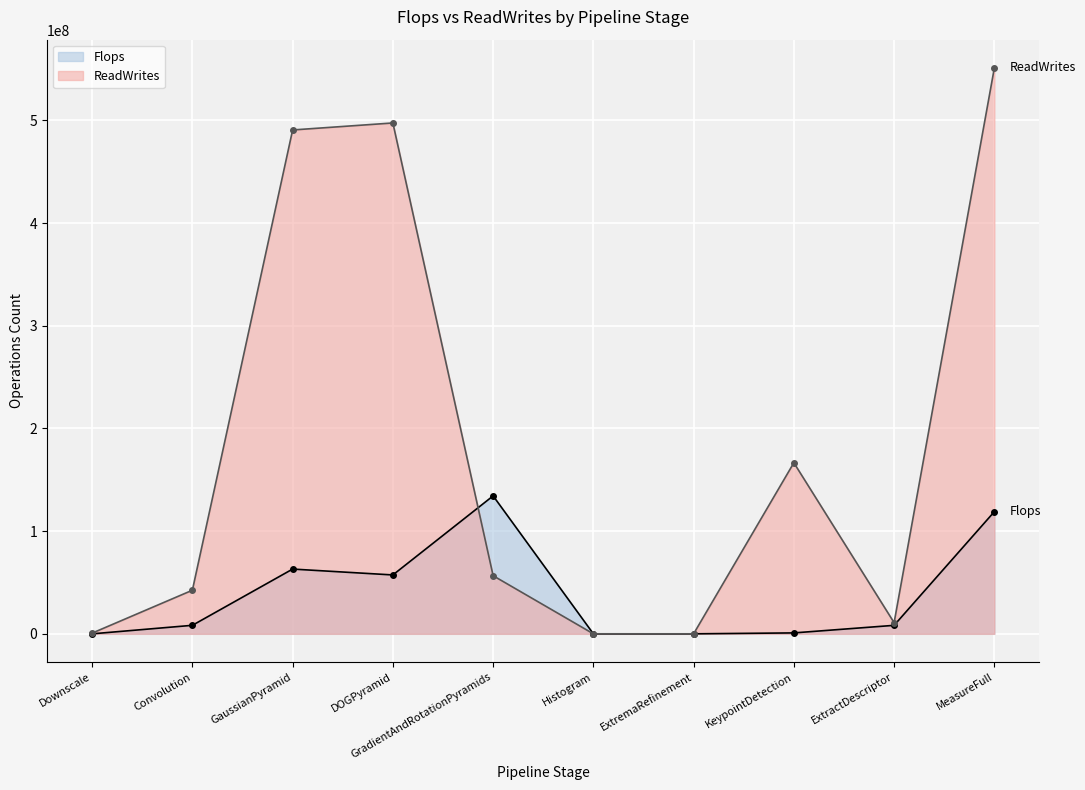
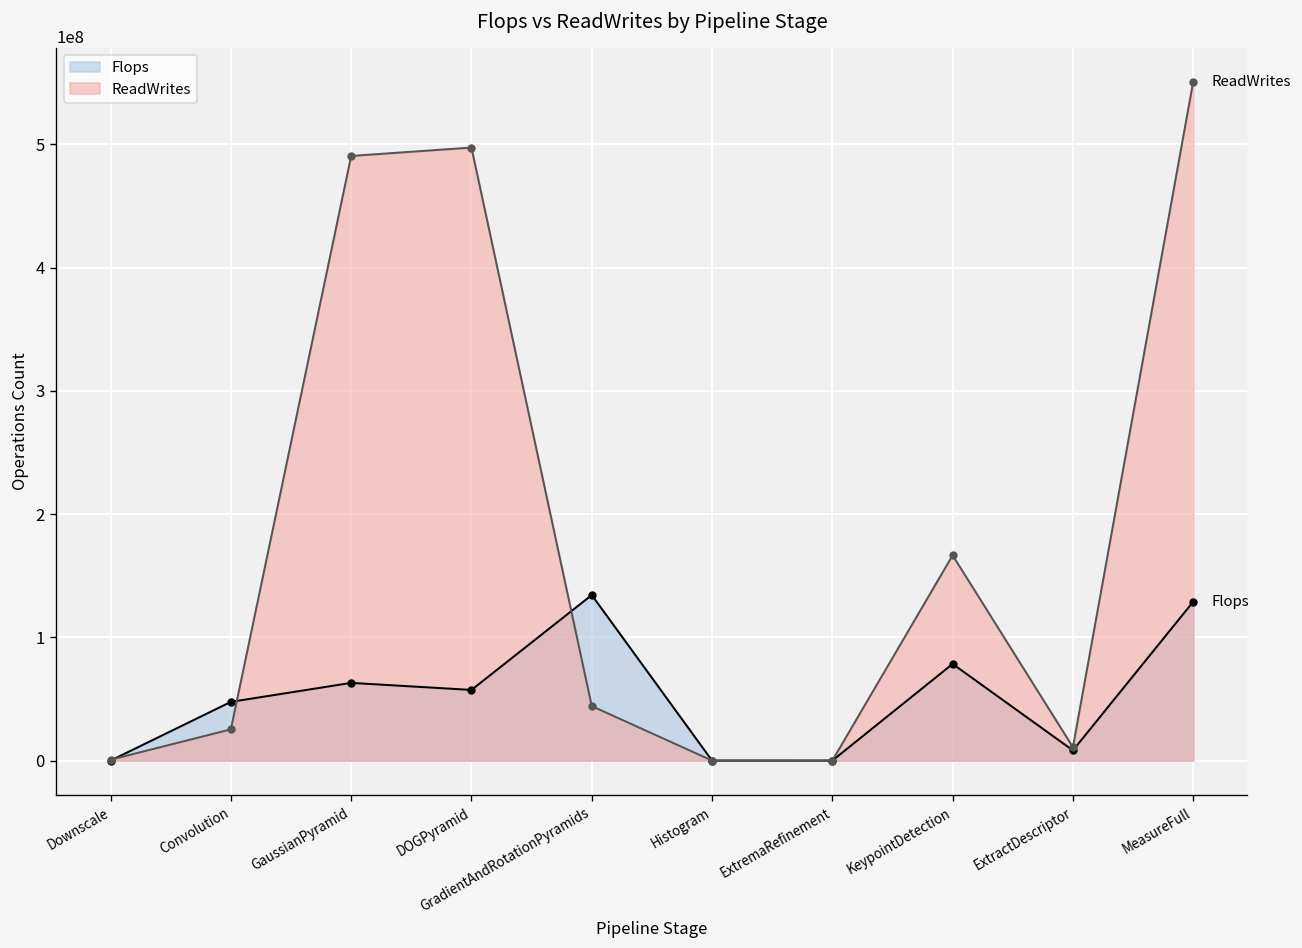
  {
    "Flops": {
-     "Convolution": 8000000,
+     "Convolution": 48000000,
      "GaussianPyramid": 63000000,
      "DOGPyramid": 57000000,
      "GradientAndRotationPyramids": 134000000,
-     "KeypointDetection": 1000000,
+     "KeypointDetection": 78000000,
      "ExtractDescriptor": 8000000,
-     "MeasureFull": 119000000
+     "MeasureFull": 129000000
    },
    "ReadWrites": {
-     "Convolution": 42000000,
+     "Convolution": 25000000,
      "GaussianPyramid": 491000000,
      "DOGPyramid": 498000000,
-     "GradientAndRotationPyramids": 57000000,
+     "GradientAndRotationPyramids": 44000000,
      "KeypointDetection": 167000000,
      "ExtractDescriptor": 11000000,
      "MeasureFull": 551000000
    }
  }
